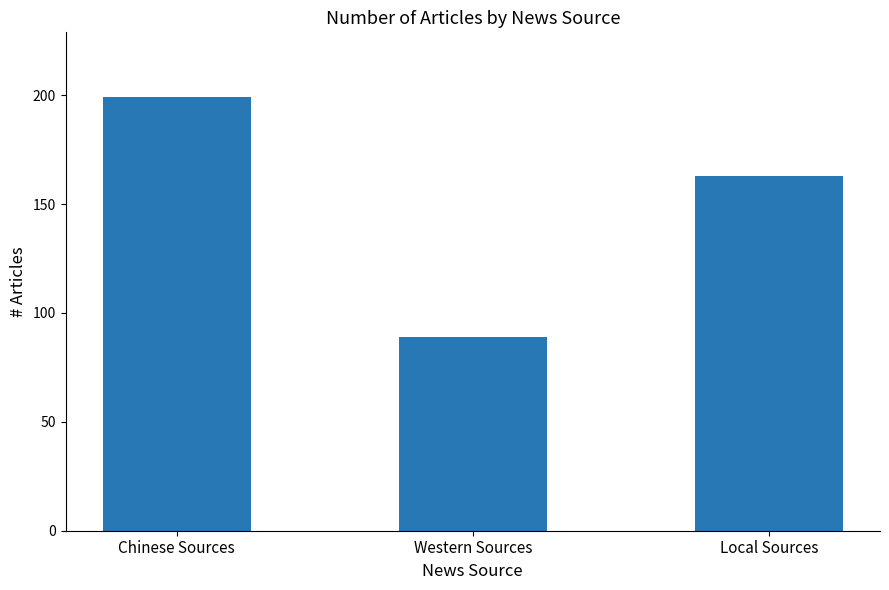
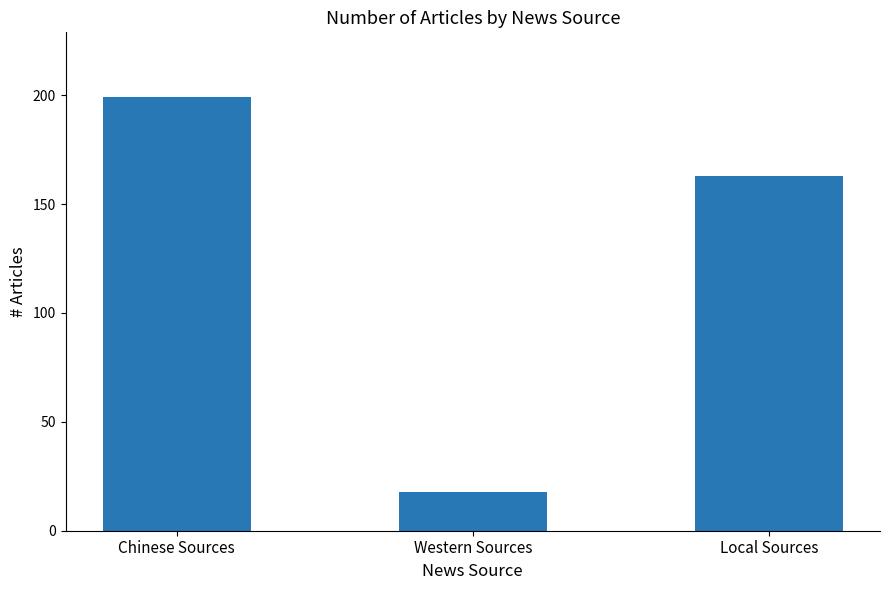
  {
    "Chinese Sources": 199,
-   "Western Sources": 89,
+   "Western Sources": 18,
    "Local Sources": 163
  }
